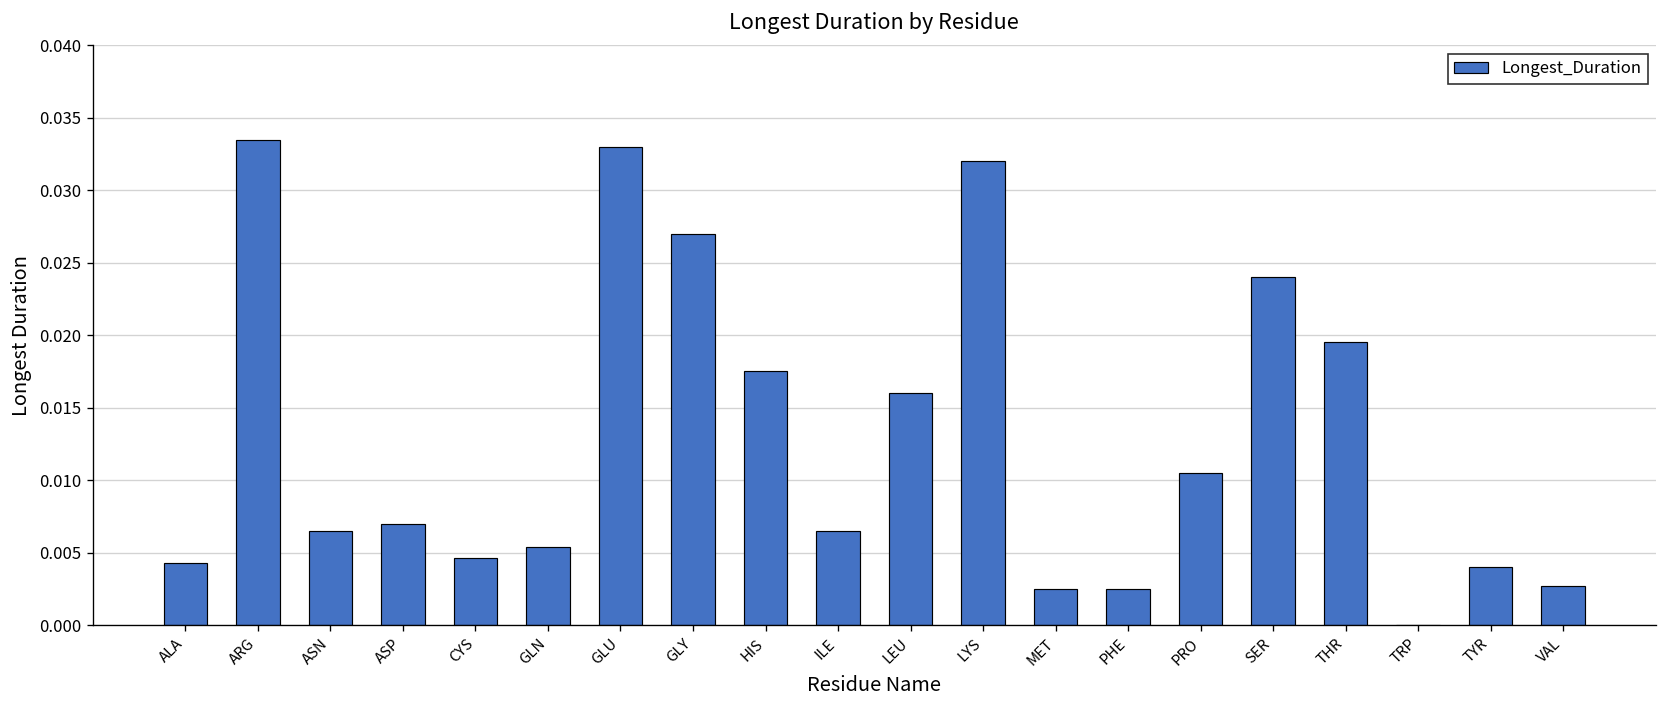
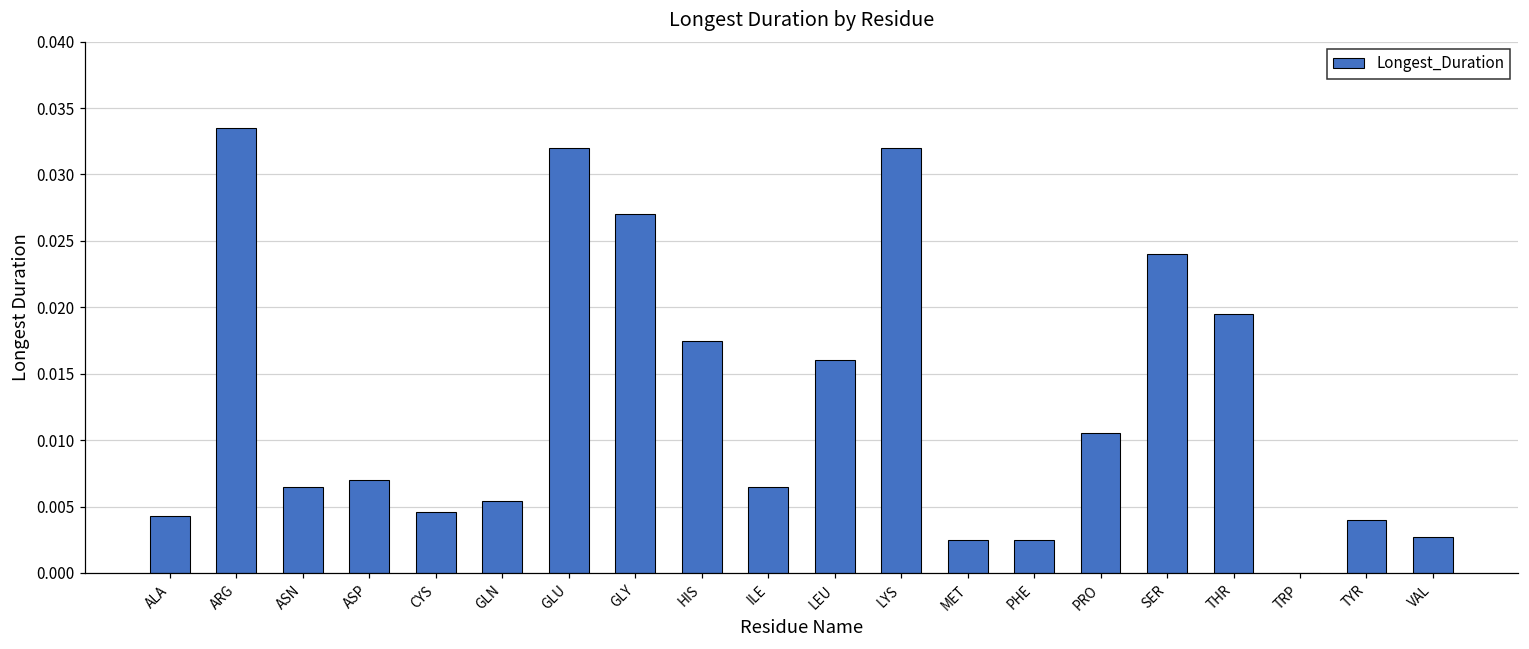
  {
    "ALA": 0.0043,
    "ARG": 0.0335,
    "ASN": 0.0065,
    "ASP": 0.007,
    "CYS": 0.0046,
    "GLN": 0.0054,
-   "GLU": 0.033,
+   "GLU": 0.032,
    "GLY": 0.027,
    "HIS": 0.0175,
    "ILE": 0.0065,
    "LEU": 0.016,
    "LYS": 0.032,
    "MET": 0.0025,
    "PHE": 0.0025,
    "PRO": 0.0105,
    "SER": 0.024,
    "THR": 0.0195,
    "TRP": 0.000,
    "TYR": 0.004,
    "VAL": 0.0027
  }
